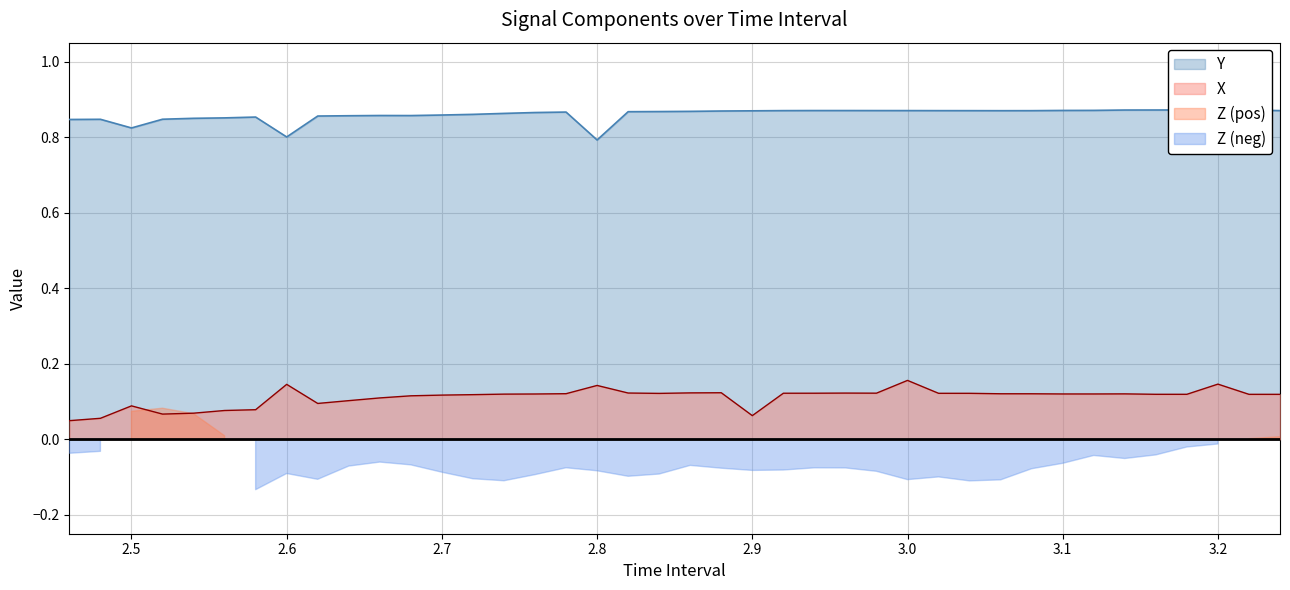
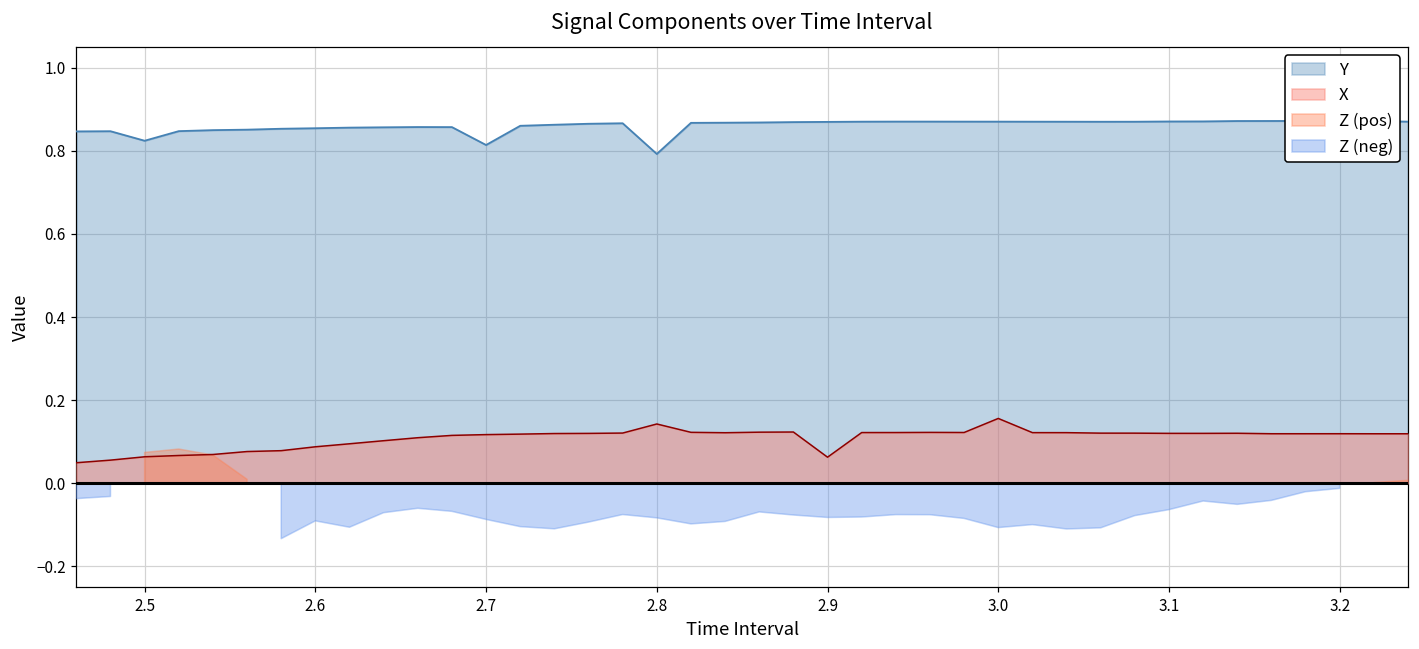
  {
    "Y": {
      "2.5": 0.82,
-     "2.6": 0.80,
-     "2.7": 0.86,
+     "2.6": 0.85,
+     "2.7": 0.81,
      "2.8": 0.79,
      "2.9": 0.87,
      "3.0": 0.87,
      "3.1": 0.87
    },
    "X": {
-     "2.5": 0.09,
-     "2.6": 0.15,
+     "2.5": 0.06,
+     "2.6": 0.09,
      "2.7": 0.12,
      "2.8": 0.14,
      "2.9": 0.06,
      "3.0": 0.16,
      "3.1": 0.12,
-     "3.2": 0.15
+     "3.2": 0.12
    }
  }
